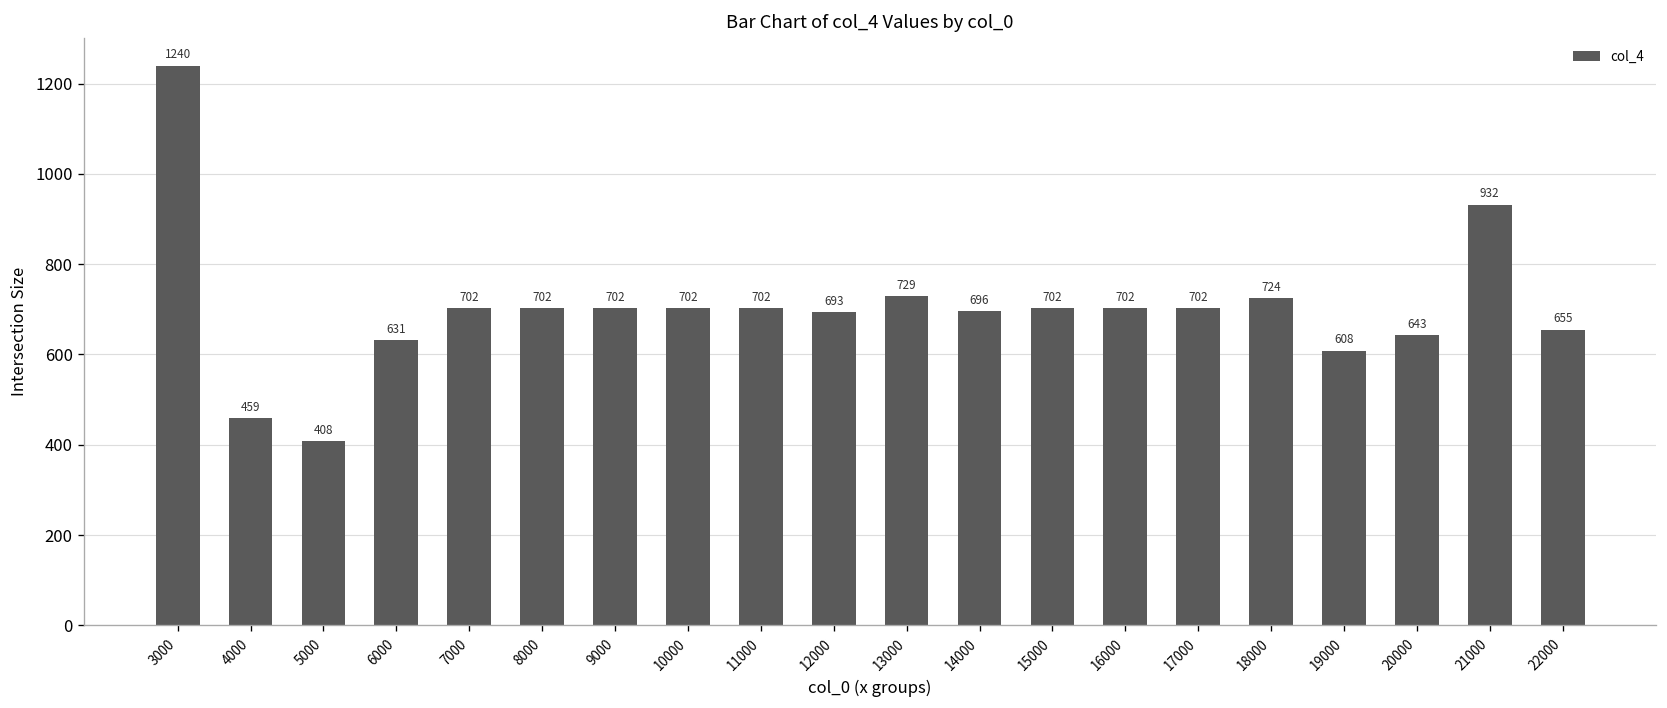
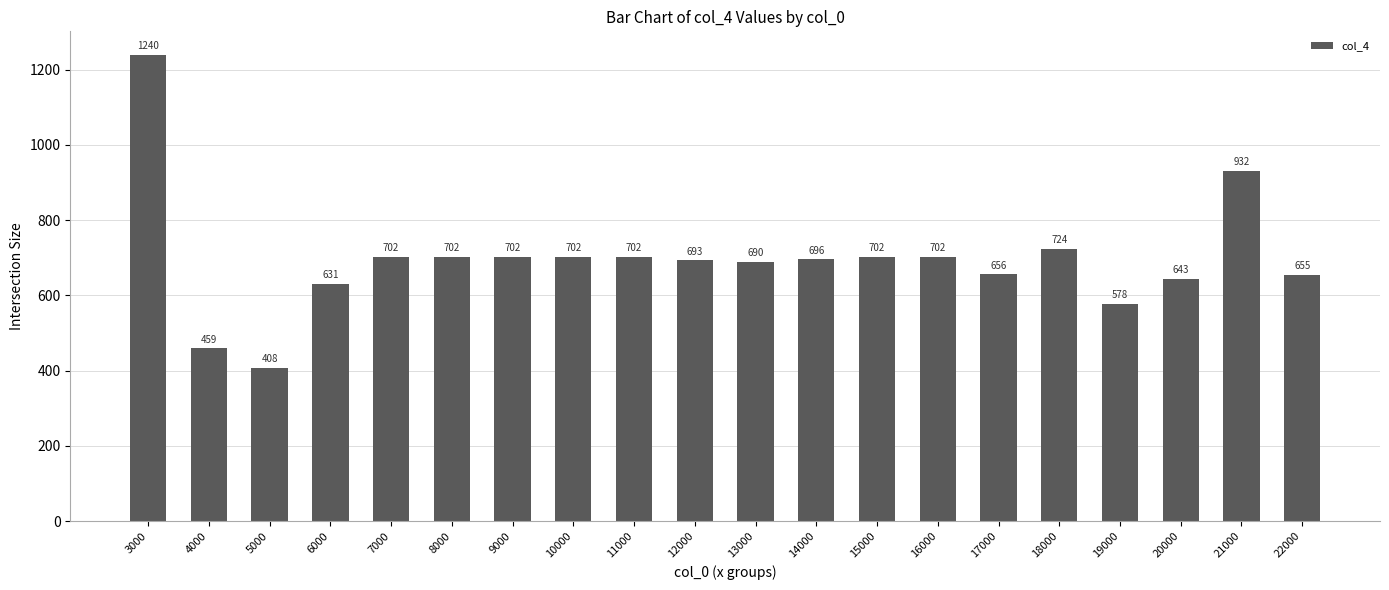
  {
    "3000": 1240,
    "4000": 459,
    "5000": 408,
    "6000": 631,
    "7000": 702,
    "8000": 702,
    "9000": 702,
    "10000": 702,
    "11000": 702,
    "12000": 693,
-   "13000": 729,
+   "13000": 690,
    "14000": 696,
    "15000": 702,
    "16000": 702,
-   "17000": 702,
+   "17000": 656,
    "18000": 724,
-   "19000": 608,
+   "19000": 578,
    "20000": 643,
    "21000": 932,
    "22000": 655
  }
